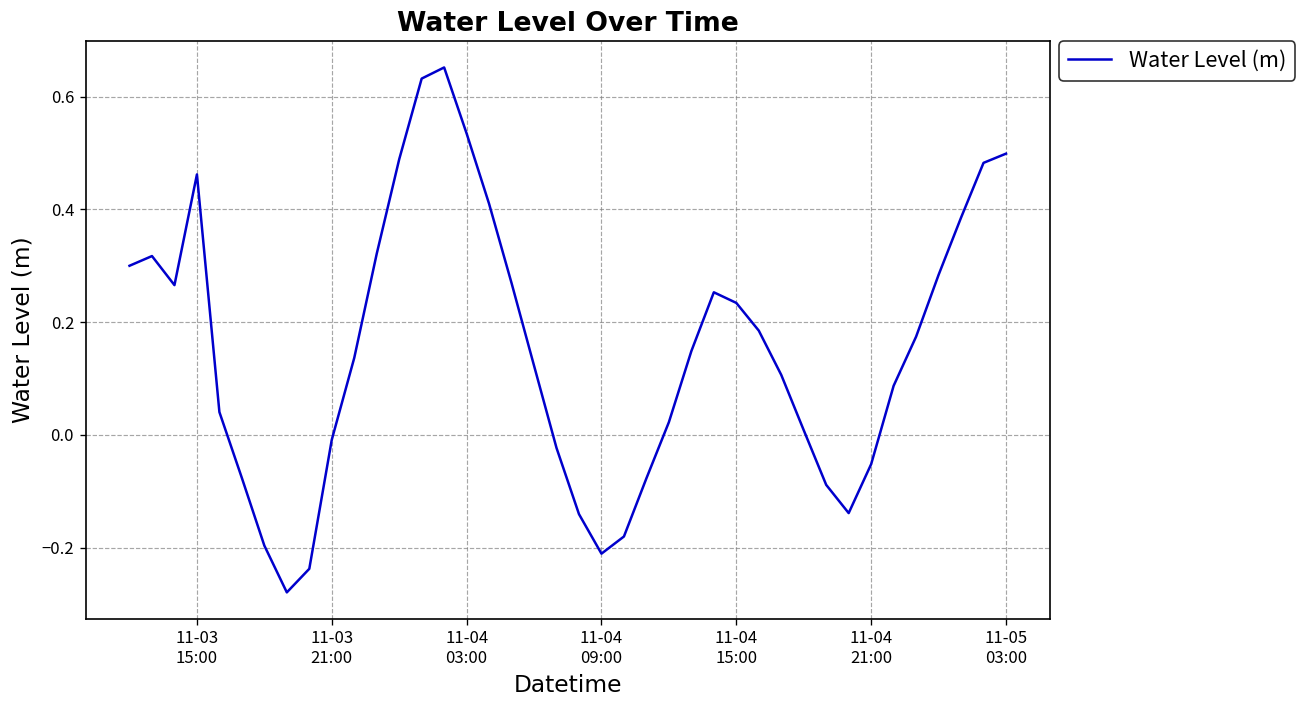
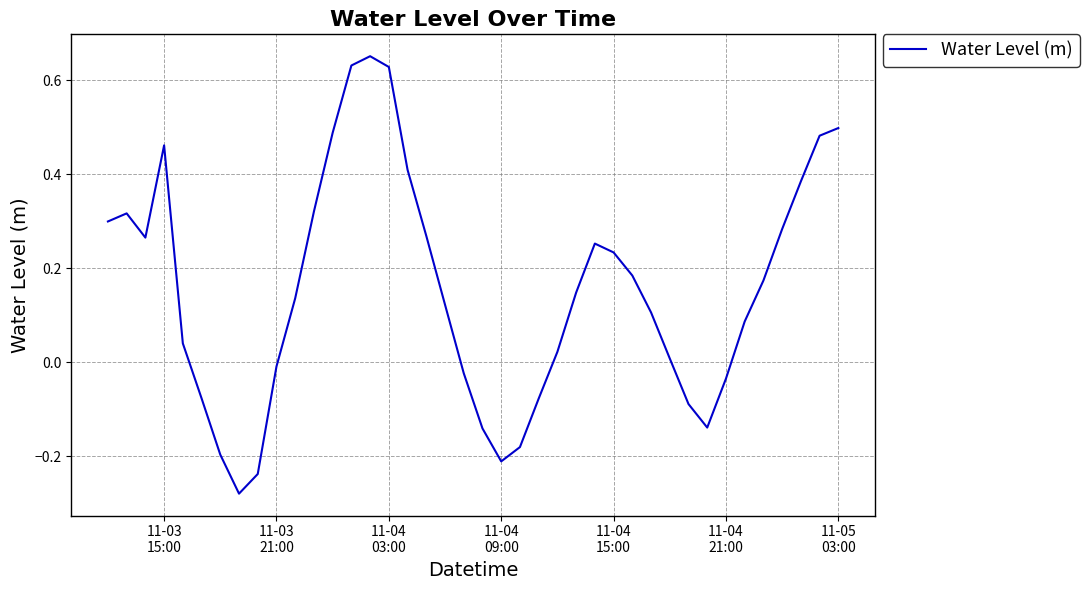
  {
    "11-03 15:00": 0.46,
    "11-03 21:00": -0.01,
-   "11-04 03:00": 0.53,
+   "11-04 03:00": 0.63,
    "11-04 09:00": -0.21,
    "11-04 15:00": 0.23,
-   "11-04 21:00": -0.05,
+   "11-04 21:00": -0.03,
    "11-05 03:00": 0.50
  }
